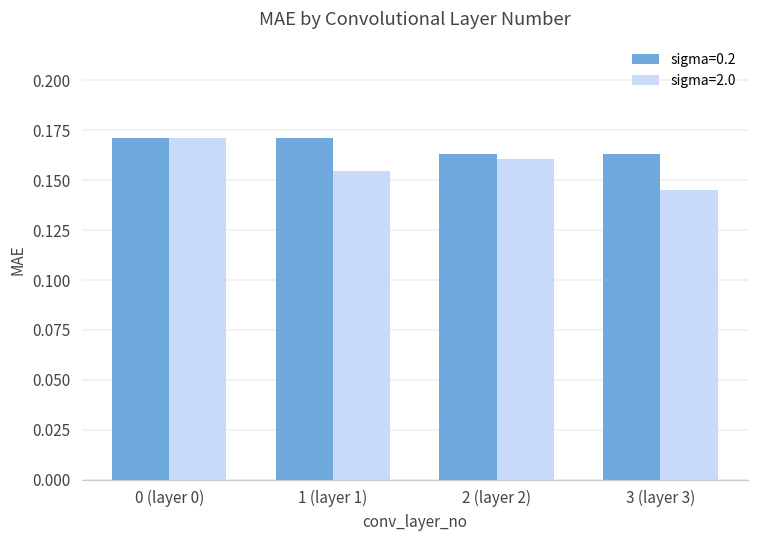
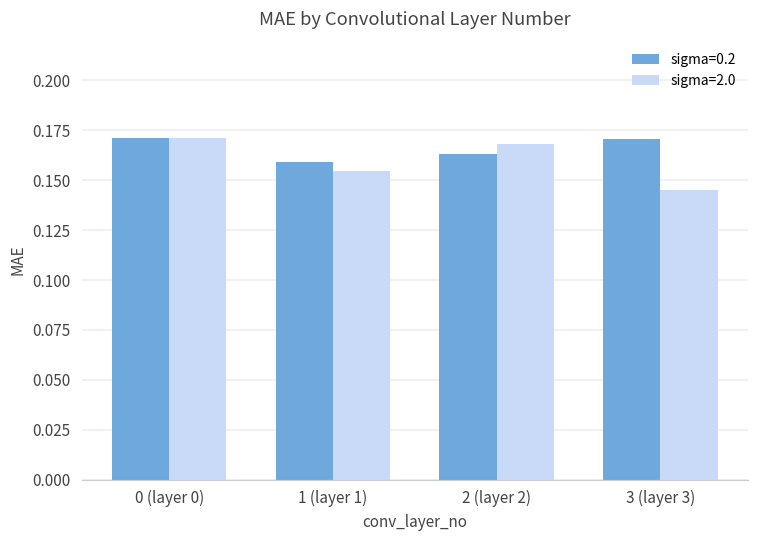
  {
    "sigma=0.2": {
      "0 (layer 0)": 0.171,
-     "1 (layer 1)": 0.171,
+     "1 (layer 1)": 0.159,
      "2 (layer 2)": 0.163,
-     "3 (layer 3)": 0.163
+     "3 (layer 3)": 0.171
    },
    "sigma=2.0": {
      "0 (layer 0)": 0.171,
      "1 (layer 1)": 0.154,
-     "2 (layer 2)": 0.161,
+     "2 (layer 2)": 0.168,
      "3 (layer 3)": 0.145
    }
  }
